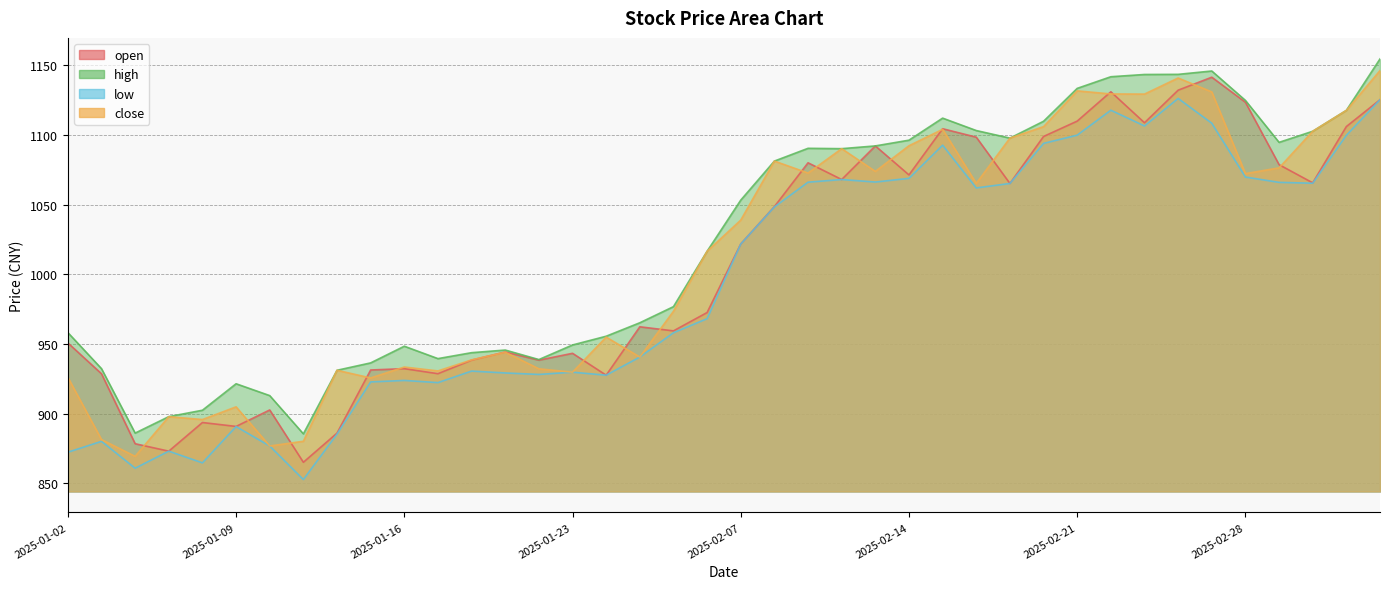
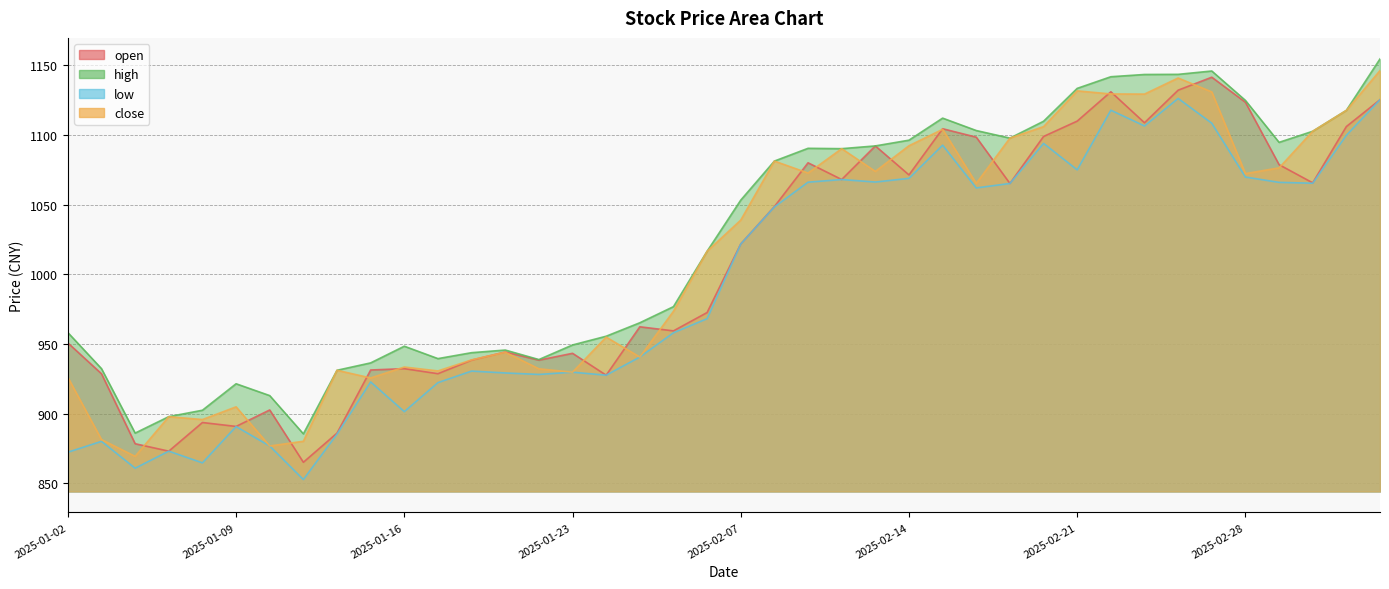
  {
    "high": {
      "2025-01-02": 958,
      "2025-01-09": 921,
      "2025-01-16": 948,
      "2025-01-23": 949,
      "2025-02-07": 1053,
      "2025-02-14": 1096
    },
    "low": {
      "2025-01-02": 872,
-     "2025-01-16": 924,
+     "2025-01-16": 901,
      "2025-02-14": 1069,
-     "2025-02-21": 1100,
+     "2025-02-21": 1075,
      "2025-02-28": 1070
    }
  }
